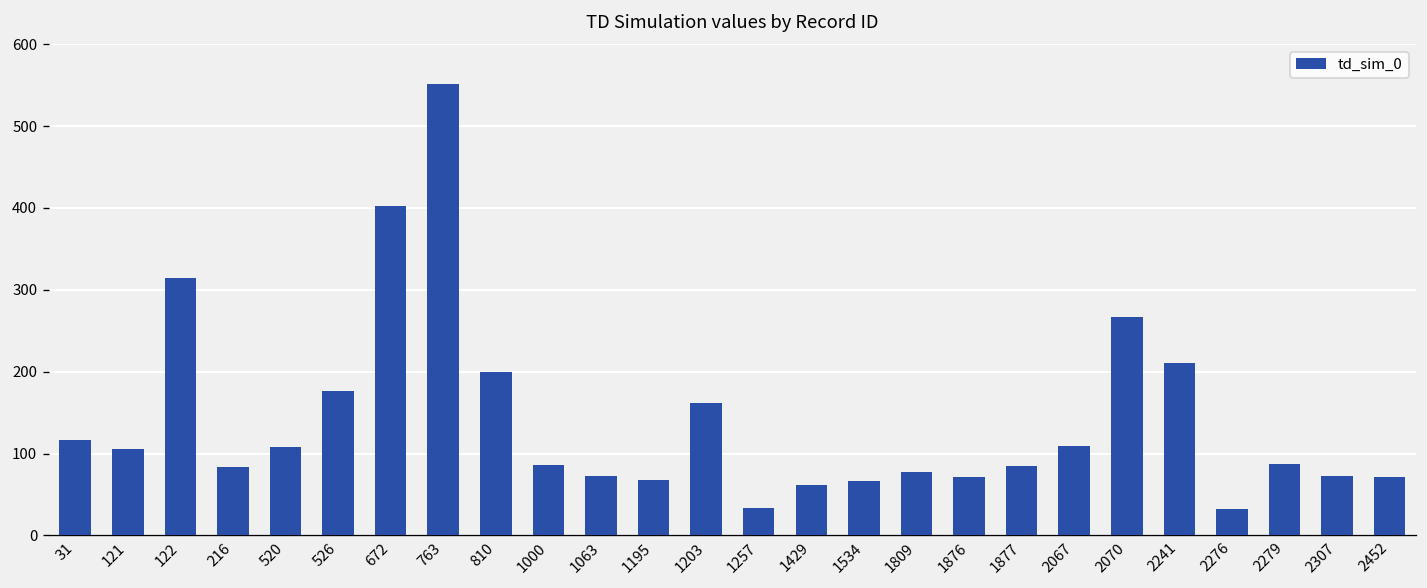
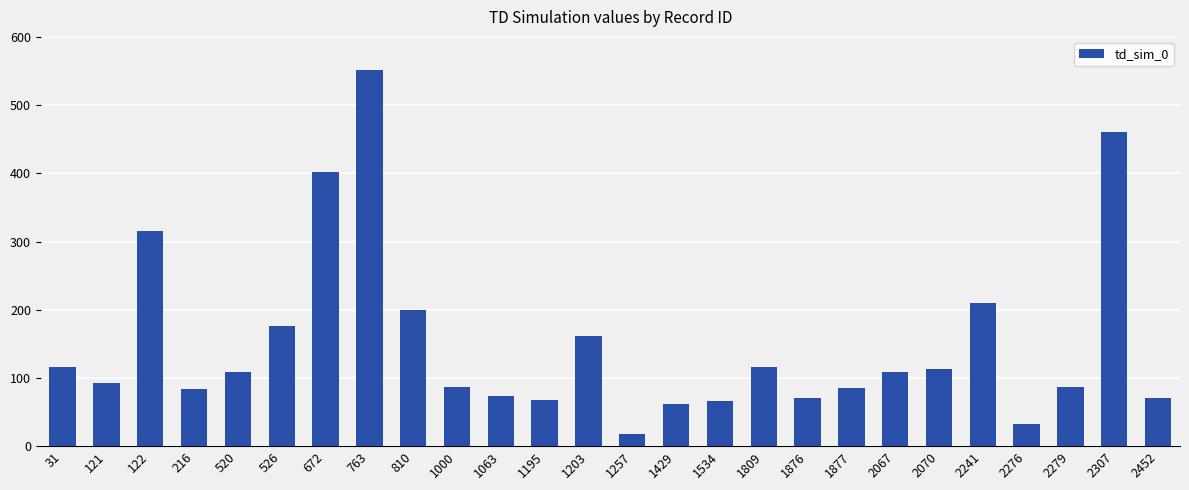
  {
    "31": 120,
-   "121": 110,
+   "121": 90,
    "122": 320,
    "216": 80,
    "520": 110,
    "526": 180,
    "672": 400,
    "763": 550,
    "810": 200,
    "1000": 90,
    "1063": 70,
    "1195": 70,
    "1203": 160,
-   "1257": 30,
+   "1257": 20,
    "1429": 60,
    "1534": 70,
-   "1809": 80,
+   "1809": 120,
    "1876": 70,
    "1877": 90,
    "2067": 110,
-   "2070": 270,
+   "2070": 110,
    "2241": 210,
    "2276": 30,
    "2279": 90,
-   "2307": 70,
+   "2307": 460,
    "2452": 70
  }
